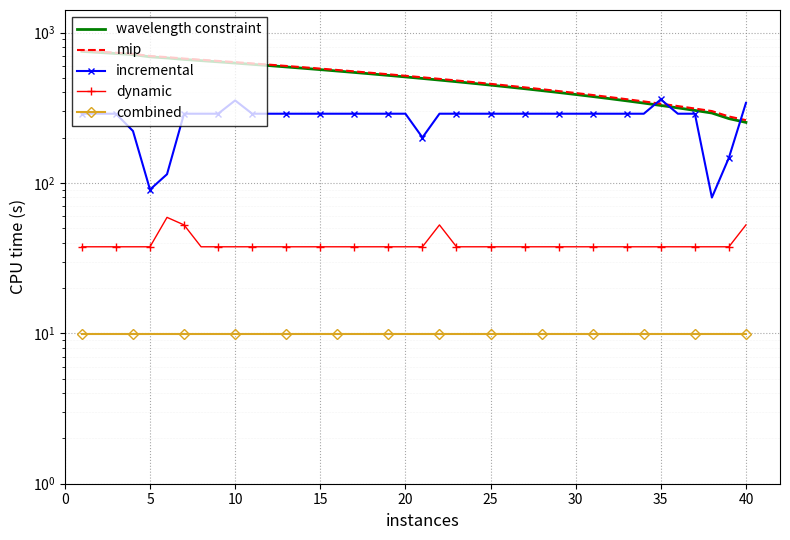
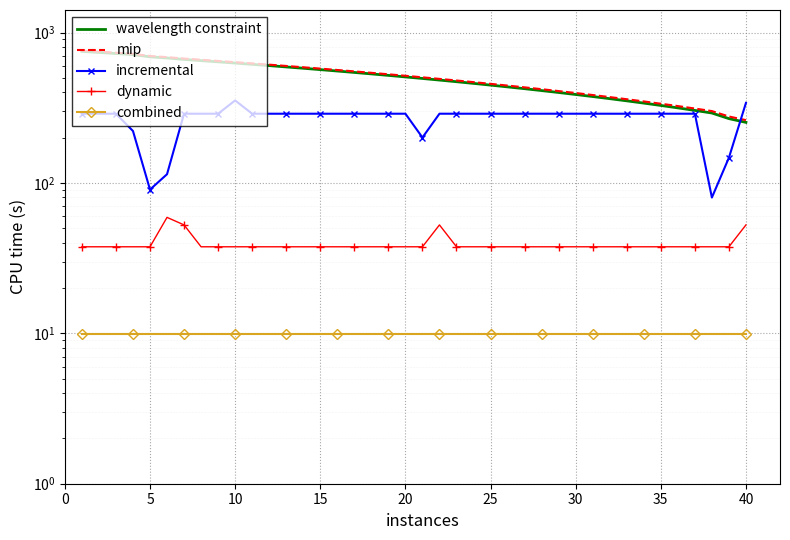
  {
    "incremental": {
      "5": 90,
      "15": 290,
      "20": 290,
      "25": 290,
      "30": 290,
-     "35": 360,
+     "35": 290,
      "40": 340
    },
    "combined": {
      "5": 10,
      "10": 10,
      "15": 10,
      "20": 10,
      "25": 10,
      "30": 10,
      "35": 10,
      "40": 10
    }
  }
